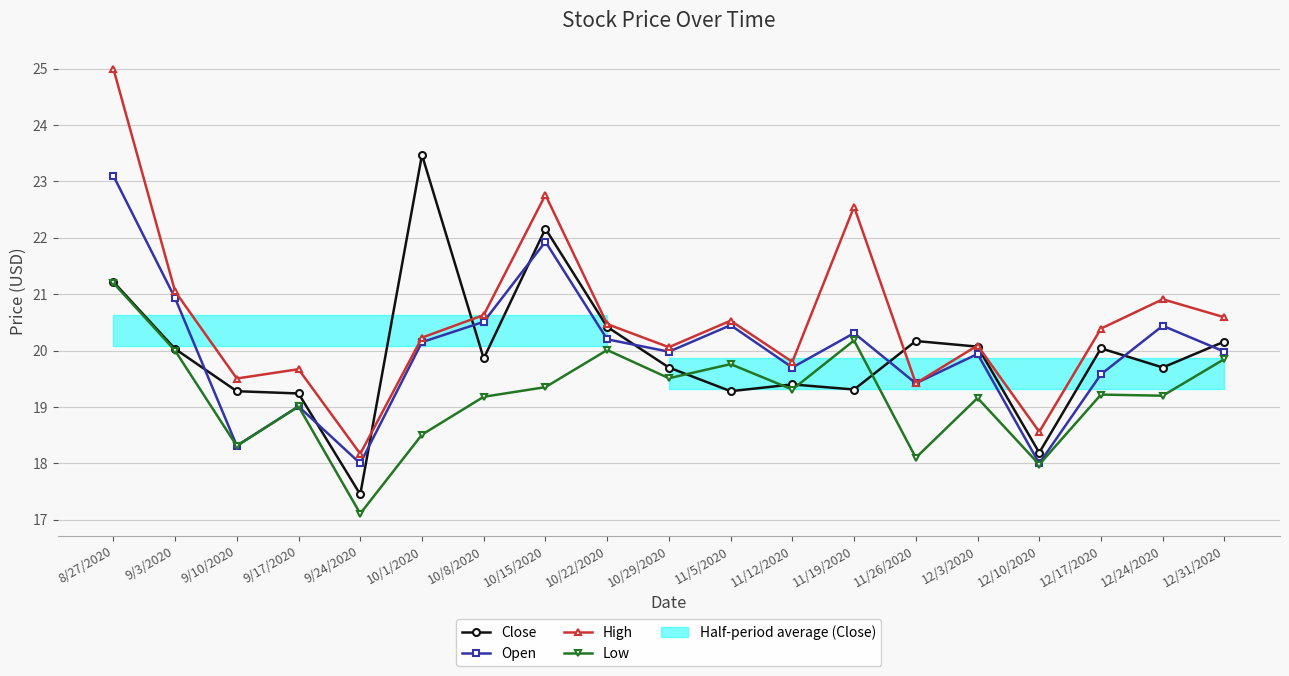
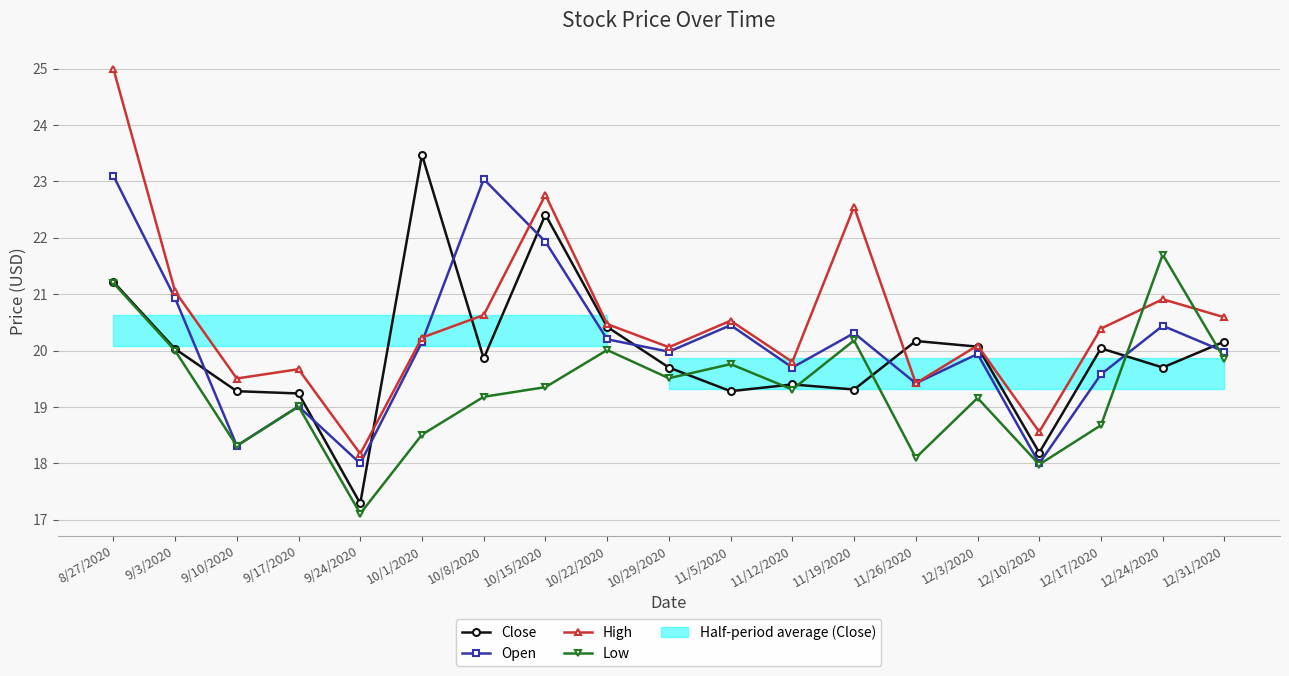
  {
    "Close": {
      "9/10/2020": 19.3,
      "9/17/2020": 19.2,
-     "9/24/2020": 17.5,
+     "9/24/2020": 17.3,
      "10/1/2020": 23.5,
      "10/8/2020": 19.9,
-     "10/15/2020": 22.2,
+     "10/15/2020": 22.4,
      "10/22/2020": 20.4,
      "10/29/2020": 19.7,
      "11/5/2020": 19.3,
      "11/12/2020": 19.4,
      "11/19/2020": 19.3,
      "11/26/2020": 20.2,
      "12/10/2020": 18.2,
      "12/17/2020": 20.0,
      "12/24/2020": 19.7,
      "12/31/2020": 20.2
    },
    "Open": {
      "8/27/2020": 23.1,
      "9/3/2020": 20.9,
      "9/24/2020": 18.0,
      "10/1/2020": 20.2,
-     "10/8/2020": 20.5,
+     "10/8/2020": 23.0,
      "10/15/2020": 21.9,
      "10/22/2020": 20.2,
      "10/29/2020": 20.0,
      "11/5/2020": 20.5,
      "11/12/2020": 19.7,
      "11/19/2020": 20.3,
      "12/3/2020": 19.9,
      "12/17/2020": 19.6,
      "12/24/2020": 20.4,
      "12/31/2020": 20.0
    },
    "High": {
      "8/27/2020": 25.0,
      "9/3/2020": 21.0,
      "9/10/2020": 19.5,
      "9/17/2020": 19.7,
      "9/24/2020": 18.2,
      "10/1/2020": 20.2,
      "10/15/2020": 22.8,
      "10/22/2020": 20.5,
      "10/29/2020": 20.1,
      "11/5/2020": 20.5,
      "11/12/2020": 19.8,
      "11/19/2020": 22.5,
      "12/10/2020": 18.6,
      "12/17/2020": 20.4,
      "12/24/2020": 20.9,
      "12/31/2020": 20.6
    },
    "Low": {
      "9/24/2020": 17.1,
      "10/1/2020": 18.5,
      "10/8/2020": 19.2,
      "10/15/2020": 19.4,
      "10/22/2020": 20.0,
      "10/29/2020": 19.5,
      "11/5/2020": 19.8,
      "11/12/2020": 19.3,
      "11/19/2020": 20.2,
      "11/26/2020": 18.1,
      "12/3/2020": 19.2,
-     "12/17/2020": 19.2,
-     "12/24/2020": 19.2
+     "12/17/2020": 18.7,
+     "12/24/2020": 21.7
    }
  }
